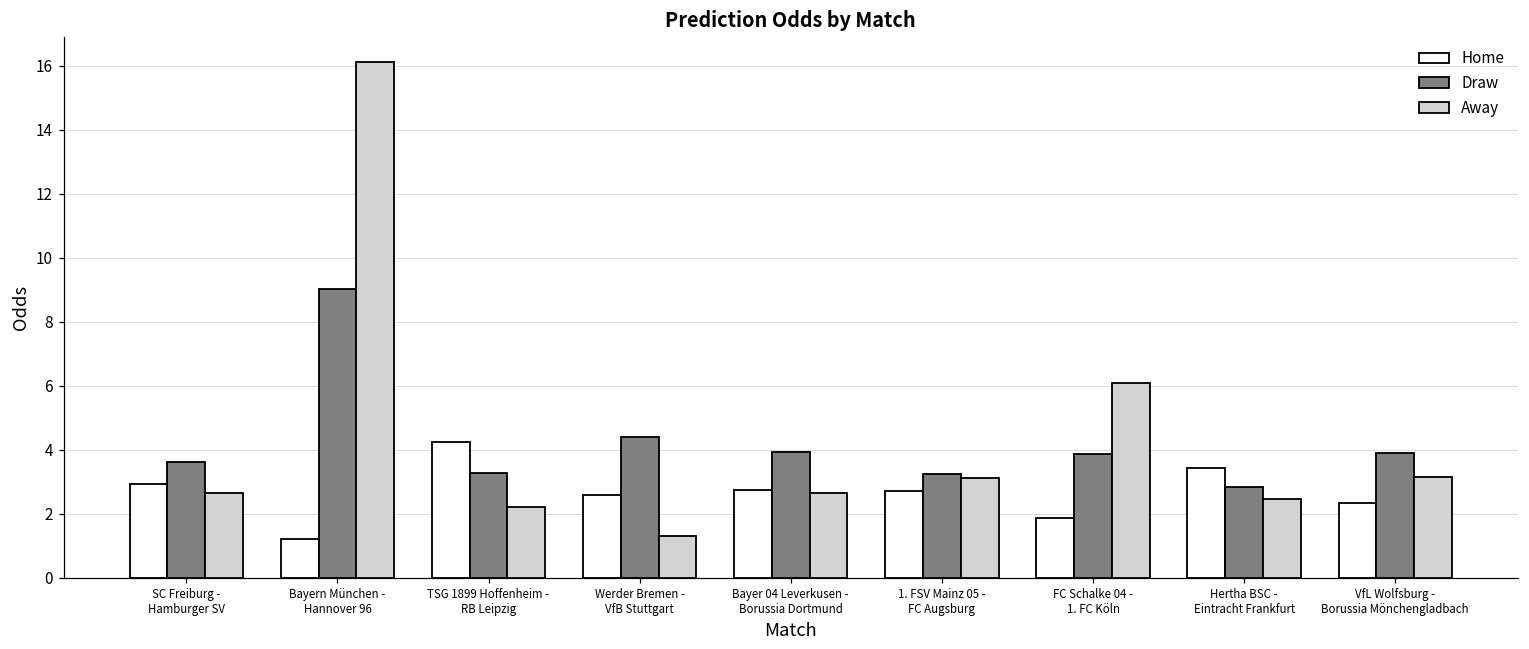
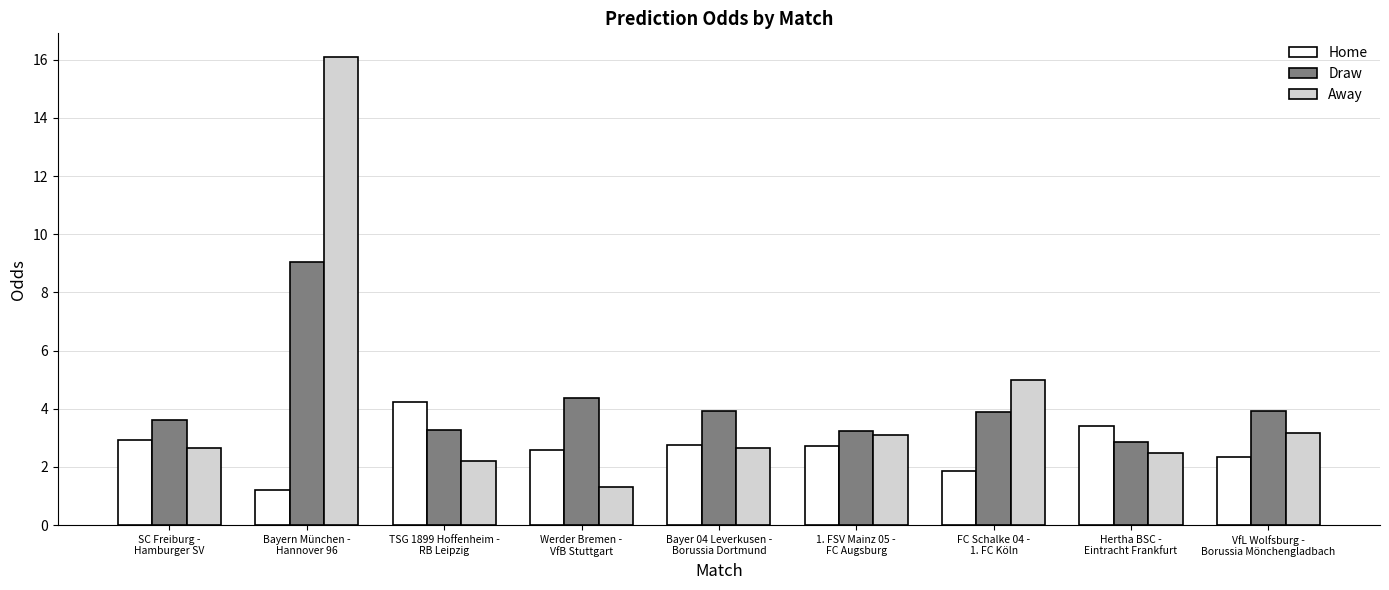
  {
    "Home": {
      "SC Freiburg - Hamburger SV": 2.9,
      "Bayern München - Hannover 96": 1.2,
      "TSG 1899 Hoffenheim - RB Leipzig": 4.2,
      "Werder Bremen - VfB Stuttgart": 2.6,
      "Bayer 04 Leverkusen - Borussia Dortmund": 2.7,
      "1. FSV Mainz 05 - FC Augsburg": 2.7,
      "FC Schalke 04 - 1. FC Köln": 1.9,
      "Hertha BSC - Eintracht Frankfurt": 3.4,
      "VfL Wolfsburg - Borussia Mönchengladbach": 2.3
    },
    "Draw": {
      "SC Freiburg - Hamburger SV": 3.6,
      "Bayern München - Hannover 96": 9.0,
      "TSG 1899 Hoffenheim - RB Leipzig": 3.3,
      "Werder Bremen - VfB Stuttgart": 4.4,
      "Bayer 04 Leverkusen - Borussia Dortmund": 3.9,
      "1. FSV Mainz 05 - FC Augsburg": 3.2,
      "FC Schalke 04 - 1. FC Köln": 3.9,
      "Hertha BSC - Eintracht Frankfurt": 2.8,
      "VfL Wolfsburg - Borussia Mönchengladbach": 3.9
    },
    "Away": {
      "SC Freiburg - Hamburger SV": 2.6,
      "Bayern München - Hannover 96": 16.1,
      "TSG 1899 Hoffenheim - RB Leipzig": 2.2,
      "Werder Bremen - VfB Stuttgart": 1.3,
      "Bayer 04 Leverkusen - Borussia Dortmund": 2.6,
      "1. FSV Mainz 05 - FC Augsburg": 3.1,
-     "FC Schalke 04 - 1. FC Köln": 6.1,
+     "FC Schalke 04 - 1. FC Köln": 5.0,
      "Hertha BSC - Eintracht Frankfurt": 2.5,
      "VfL Wolfsburg - Borussia Mönchengladbach": 3.2
    }
  }
